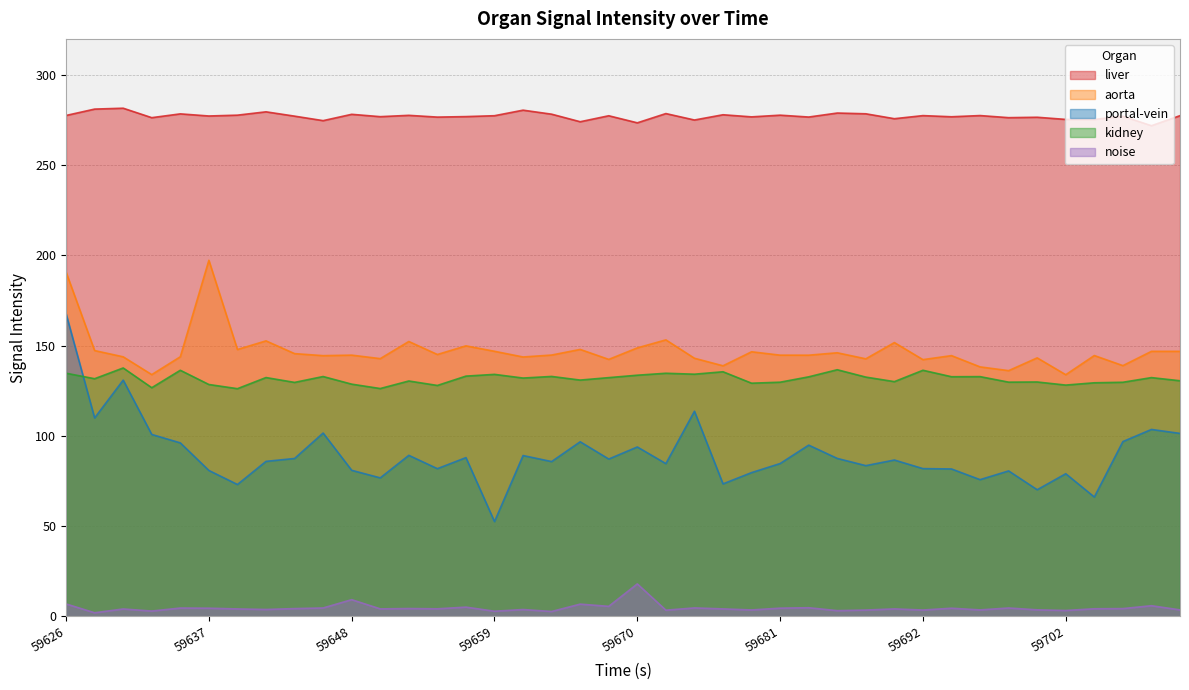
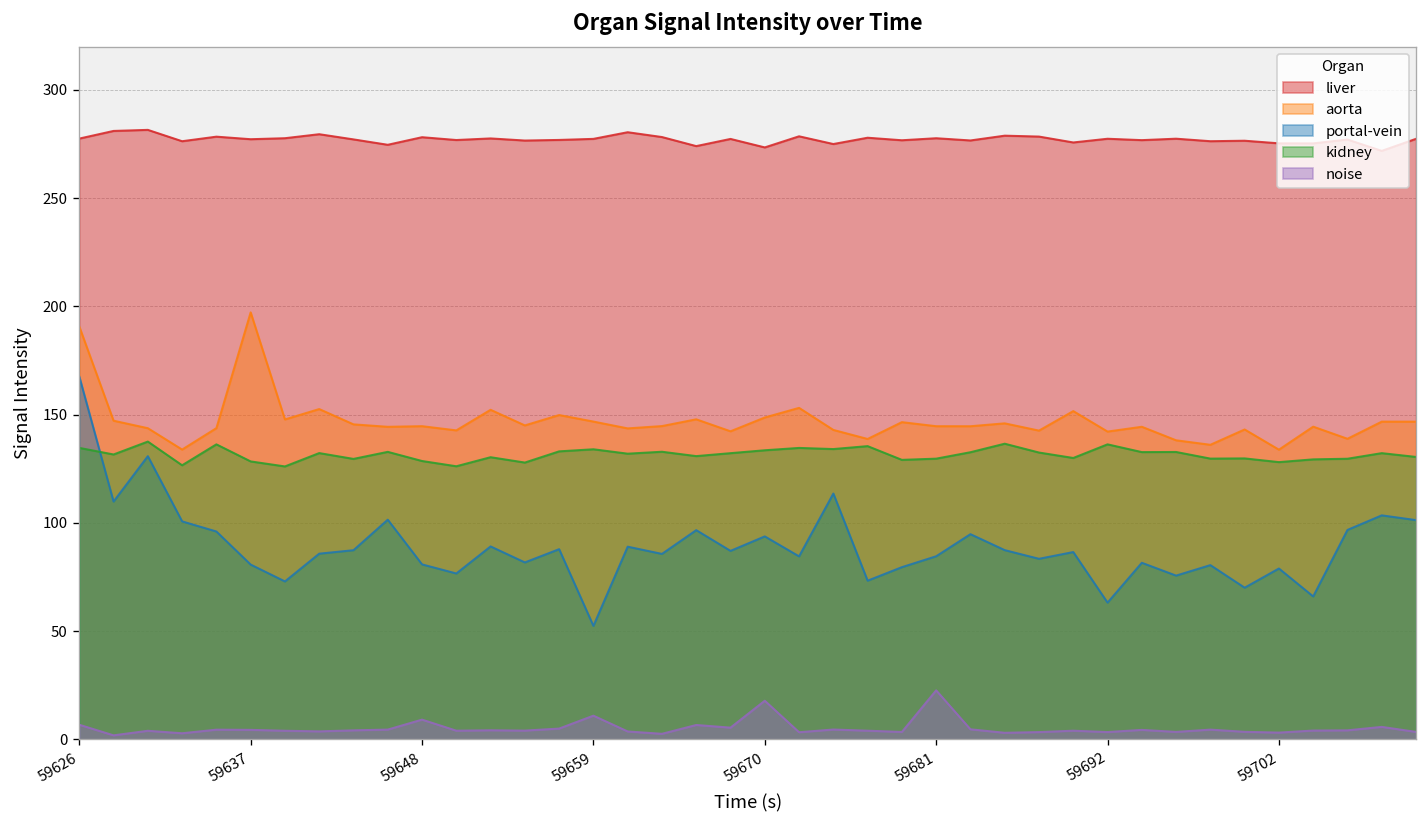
  {
    "liver": {
      "59626": 278,
      "59637": 277,
      "59648": 278,
      "59659": 277,
      "59670": 273,
      "59681": 278,
      "59692": 277
    },
    "aorta": {
      "59626": 191,
      "59637": 197,
      "59648": 145,
      "59659": 147,
      "59670": 149,
      "59681": 145,
      "59692": 142,
      "59702": 134
    },
    "portal-vein": {
      "59626": 168,
      "59637": 81,
      "59648": 81,
      "59659": 52,
      "59670": 94,
      "59681": 85,
-     "59692": 82,
+     "59692": 63,
      "59702": 79
    },
    "kidney": {
      "59626": 135,
      "59637": 128,
      "59648": 129,
      "59659": 134,
      "59670": 134,
      "59681": 130,
      "59692": 136,
      "59702": 128
    },
    "noise": {
      "59626": 7,
      "59637": 4,
      "59648": 9,
-     "59659": 3,
+     "59659": 11,
      "59670": 18,
-     "59681": 4,
+     "59681": 23,
      "59692": 3,
      "59702": 3
    }
  }
